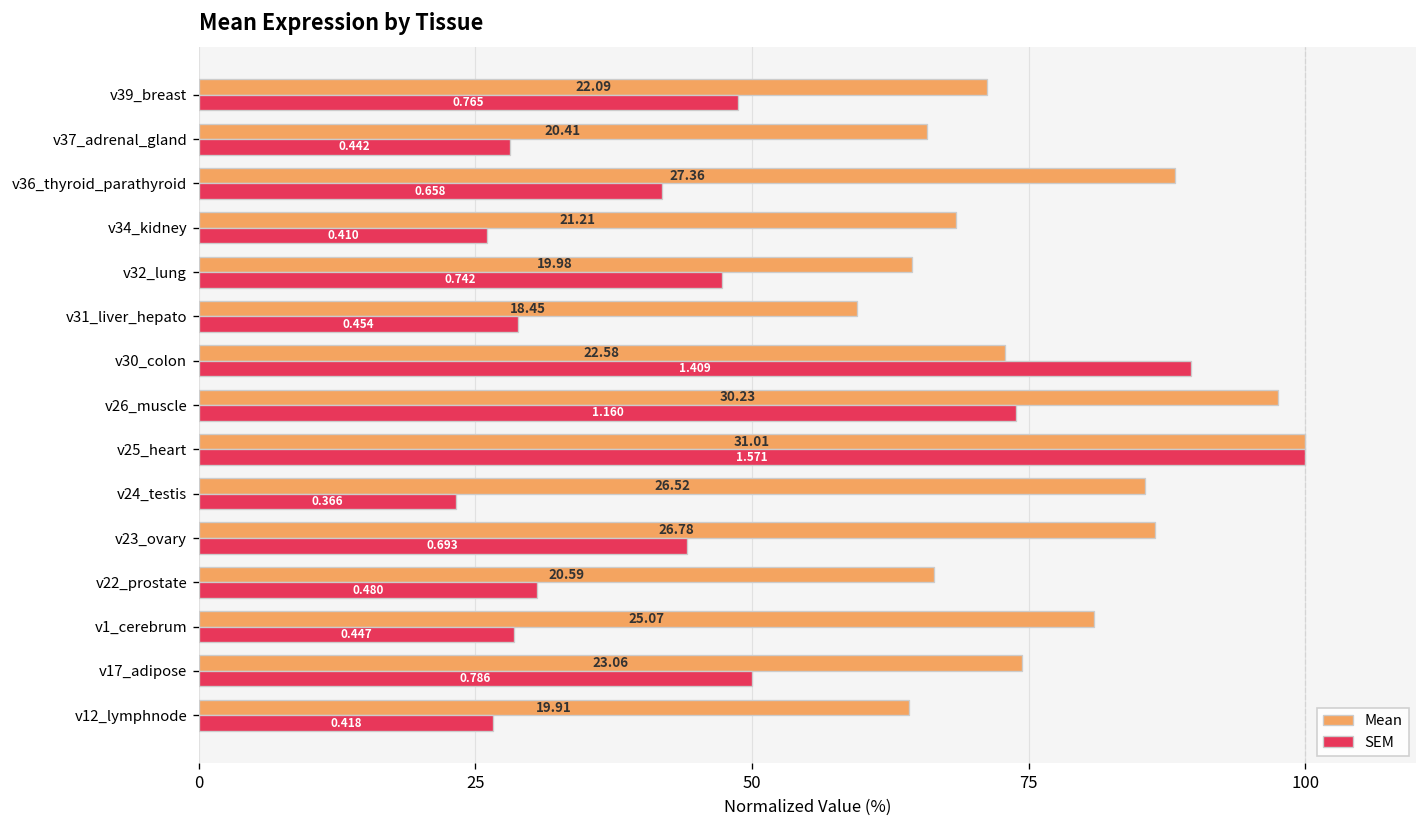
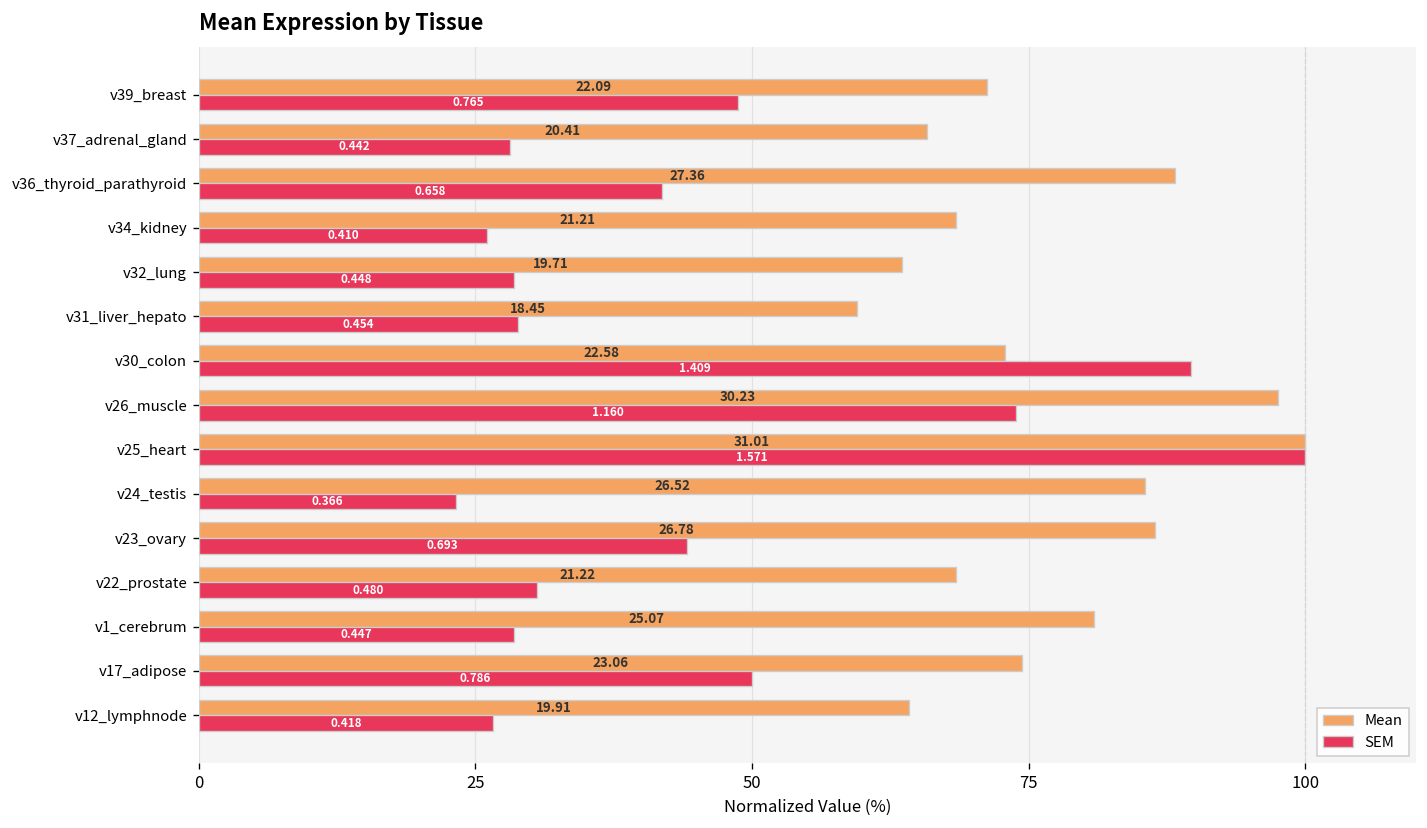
  {
    "Mean": {
-     "v32_lung": 19.98,
-     "v22_prostate": 20.59
+     "v32_lung": 19.71,
+     "v22_prostate": 21.22
    },
    "SEM": {
-     "v32_lung": 0.742
+     "v32_lung": 0.448
    }
  }
